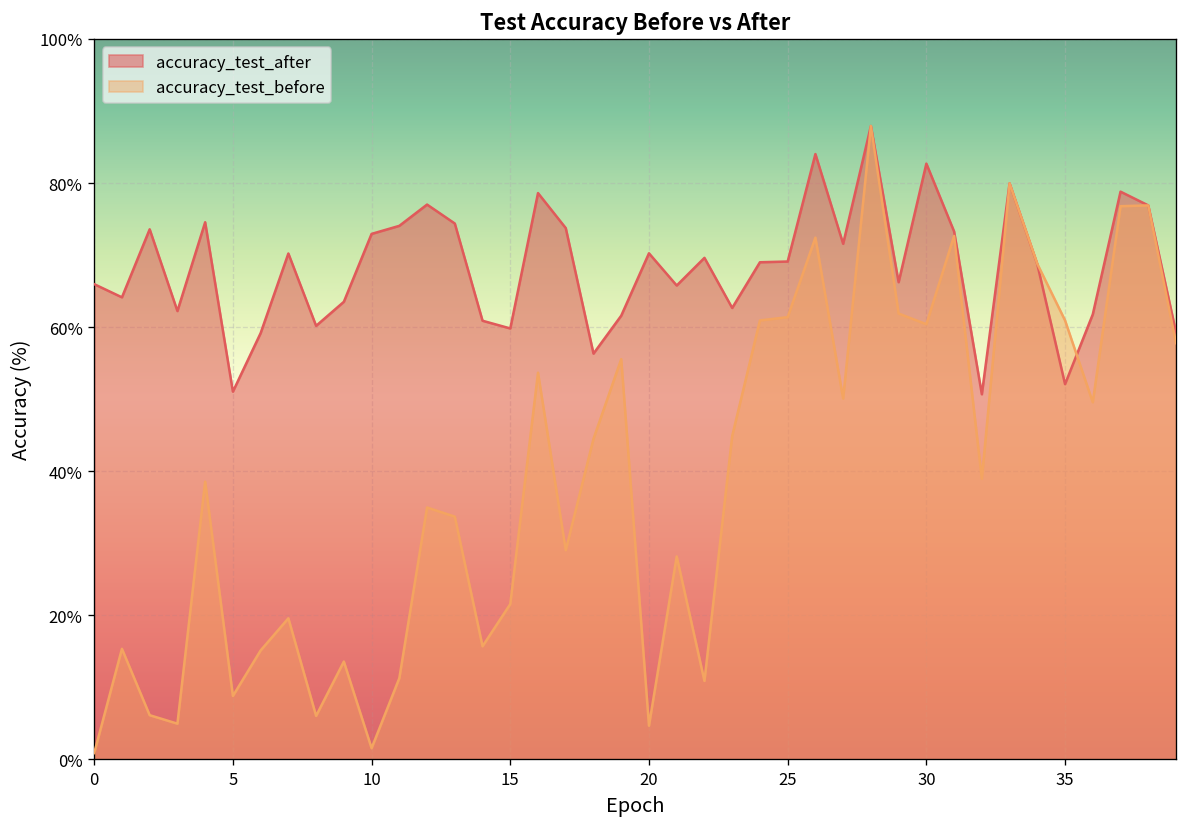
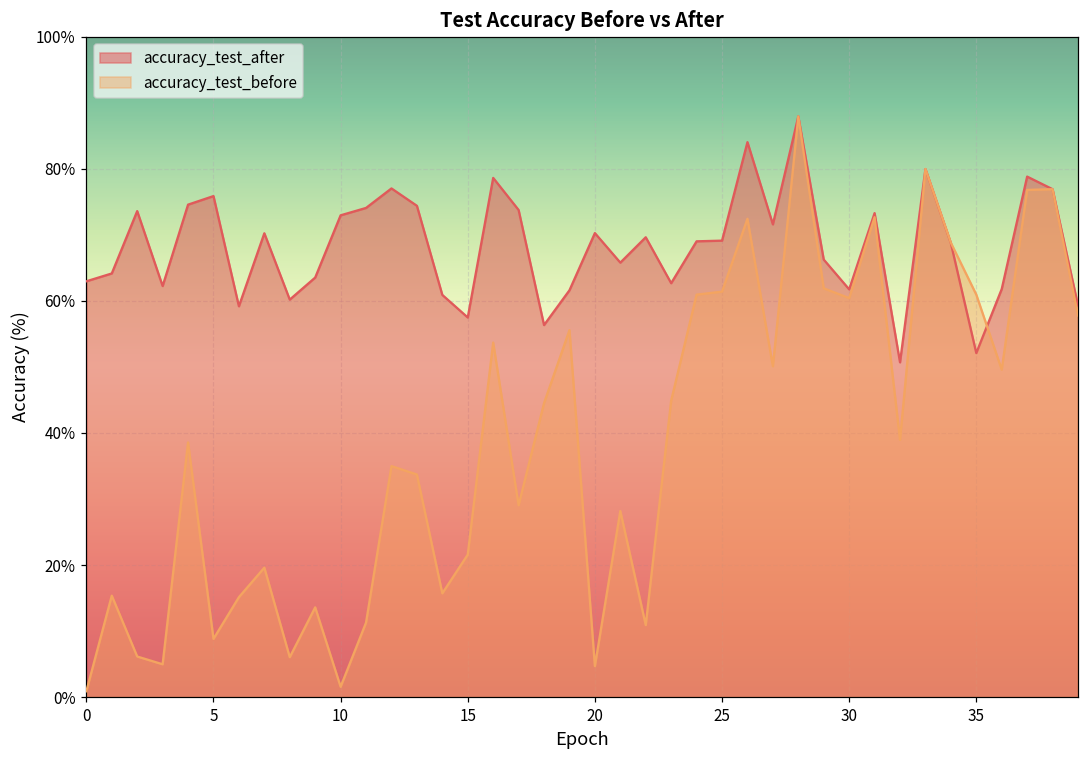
  {
    "accuracy_test_after": {
-     "0": "66%",
-     "5": "51%",
+     "0": "63%",
+     "5": "76%",
      "10": "73%",
-     "15": "60%",
+     "15": "57%",
      "20": "70%",
      "25": "69%",
-     "30": "83%",
+     "30": "62%",
      "35": "52%"
    },
    "accuracy_test_before": {
      "0": "1%",
      "5": "9%",
      "10": "2%",
      "15": "22%",
      "20": "5%",
      "25": "61%",
      "30": "60%",
      "35": "61%"
    }
  }
